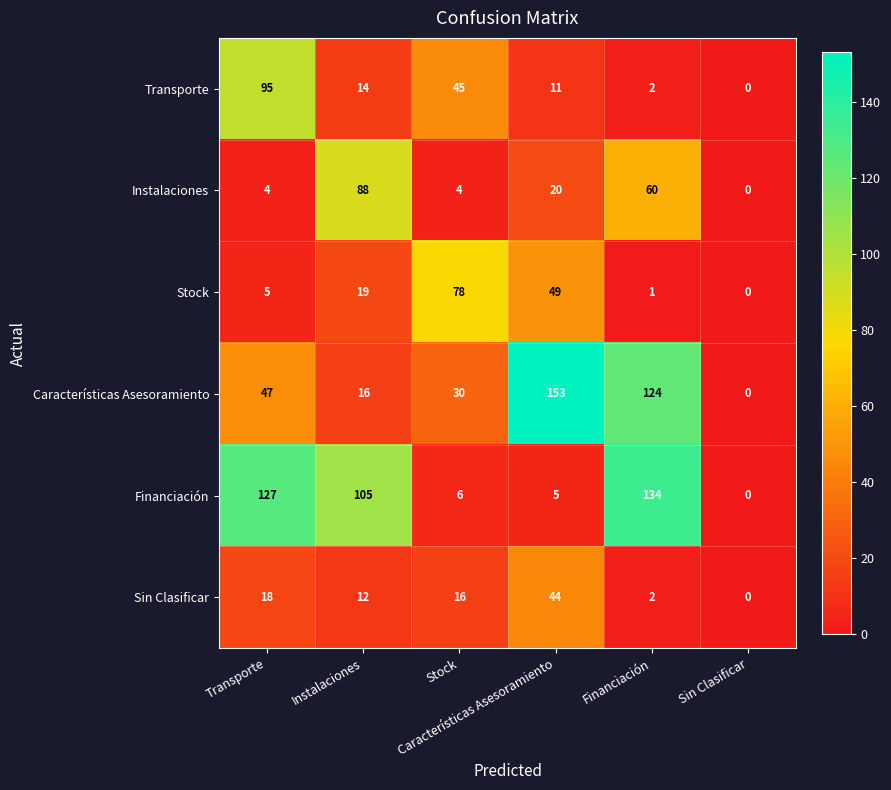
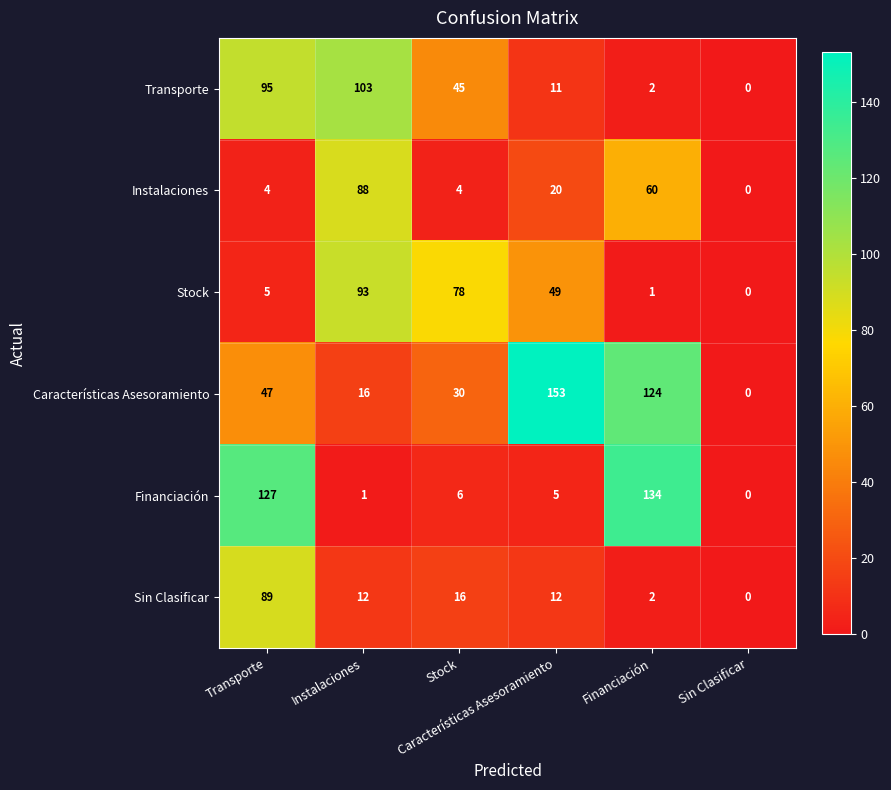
  {
    "Transporte": {
      "Transporte": 95,
-     "Instalaciones": 14,
+     "Instalaciones": 103,
      "Stock": 45,
      "Características Asesoramiento": 11,
      "Financiación": 2,
      "Sin Clasificar": 0
    },
    "Instalaciones": {
      "Transporte": 4,
      "Instalaciones": 88,
      "Stock": 4,
      "Características Asesoramiento": 20,
      "Financiación": 60,
      "Sin Clasificar": 0
    },
    "Stock": {
      "Transporte": 5,
-     "Instalaciones": 19,
+     "Instalaciones": 93,
      "Stock": 78,
      "Características Asesoramiento": 49,
      "Financiación": 1,
      "Sin Clasificar": 0
    },
    "Características Asesoramiento": {
      "Transporte": 47,
      "Instalaciones": 16,
      "Stock": 30,
      "Características Asesoramiento": 153,
      "Financiación": 124,
      "Sin Clasificar": 0
    },
    "Financiación": {
      "Transporte": 127,
-     "Instalaciones": 105,
+     "Instalaciones": 1,
      "Stock": 6,
      "Características Asesoramiento": 5,
      "Financiación": 134,
      "Sin Clasificar": 0
    },
    "Sin Clasificar": {
-     "Transporte": 18,
+     "Transporte": 89,
      "Instalaciones": 12,
      "Stock": 16,
-     "Características Asesoramiento": 44,
+     "Características Asesoramiento": 12,
      "Financiación": 2,
      "Sin Clasificar": 0
    }
  }
